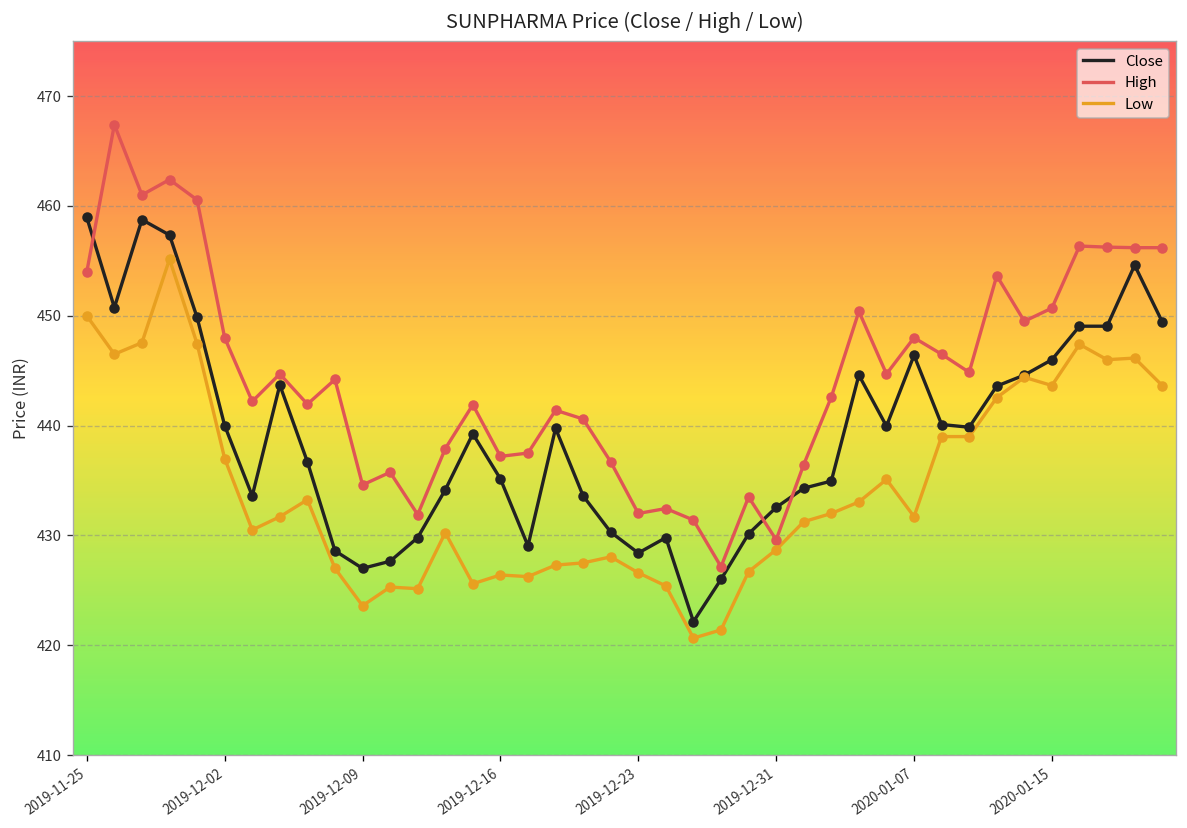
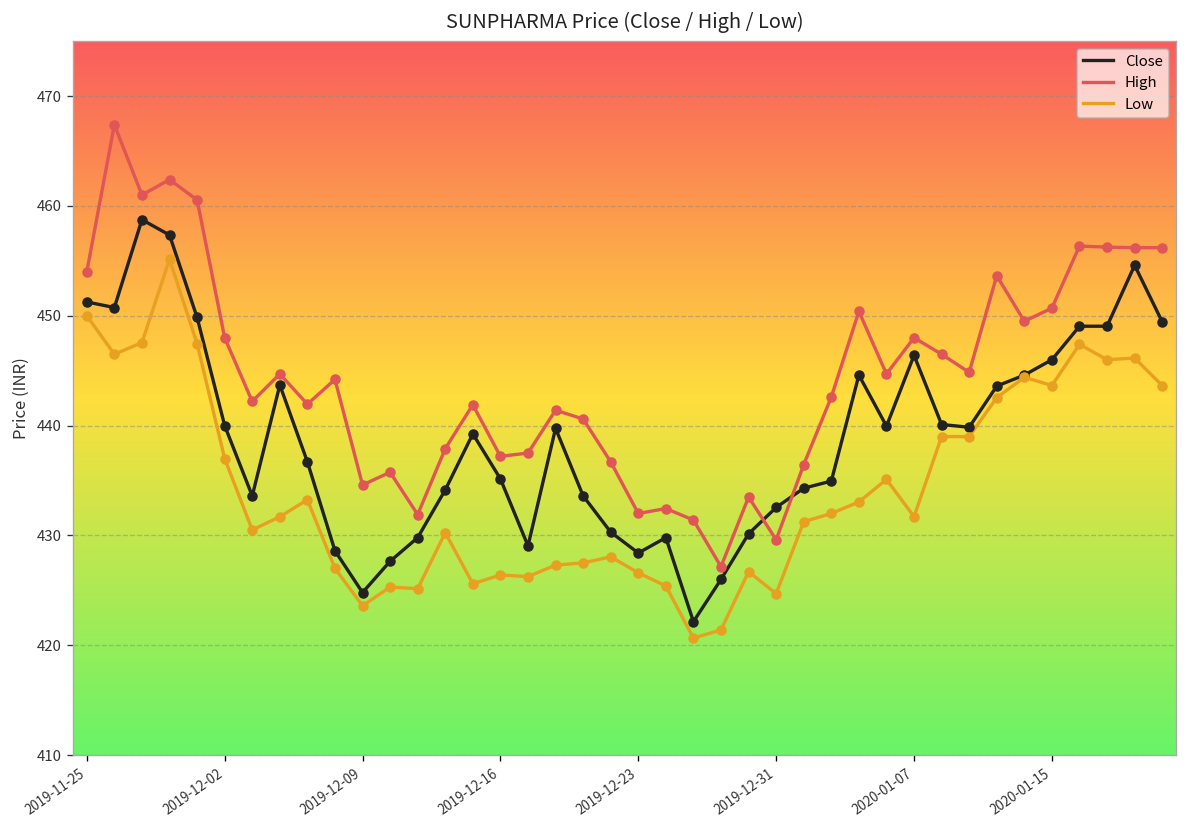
  {
    "Close": {
-     "2019-11-25": 459,
+     "2019-11-25": 451,
      "2019-12-02": 440,
-     "2019-12-09": 427,
+     "2019-12-09": 425,
      "2019-12-16": 435,
      "2019-12-23": 428,
      "2019-12-31": 433,
      "2020-01-07": 446,
      "2020-01-15": 446
    },
    "High": {
      "2019-11-25": 454,
      "2019-12-02": 448,
      "2019-12-09": 435,
      "2019-12-16": 437,
      "2019-12-23": 432,
      "2019-12-31": 430,
      "2020-01-07": 448,
      "2020-01-15": 451
    },
    "Low": {
      "2019-11-25": 450,
      "2019-12-02": 437,
      "2019-12-09": 424,
      "2019-12-16": 426,
      "2019-12-23": 427,
-     "2019-12-31": 429,
+     "2019-12-31": 425,
      "2020-01-07": 432,
      "2020-01-15": 444
    }
  }
